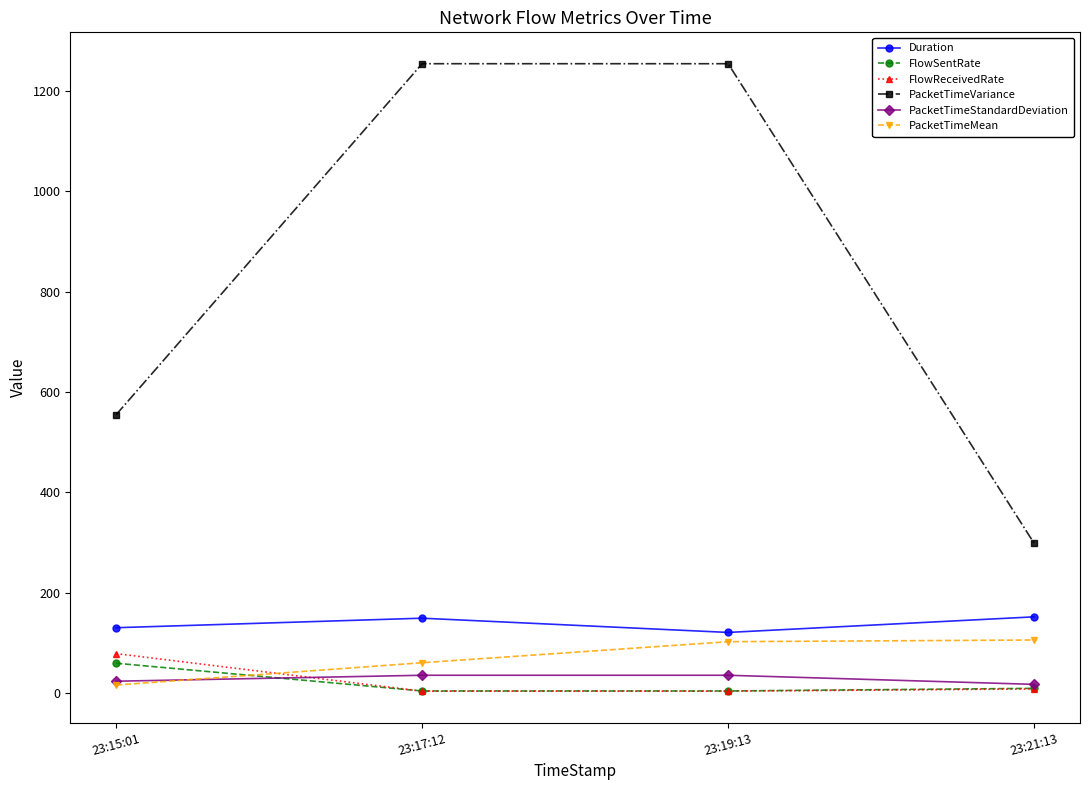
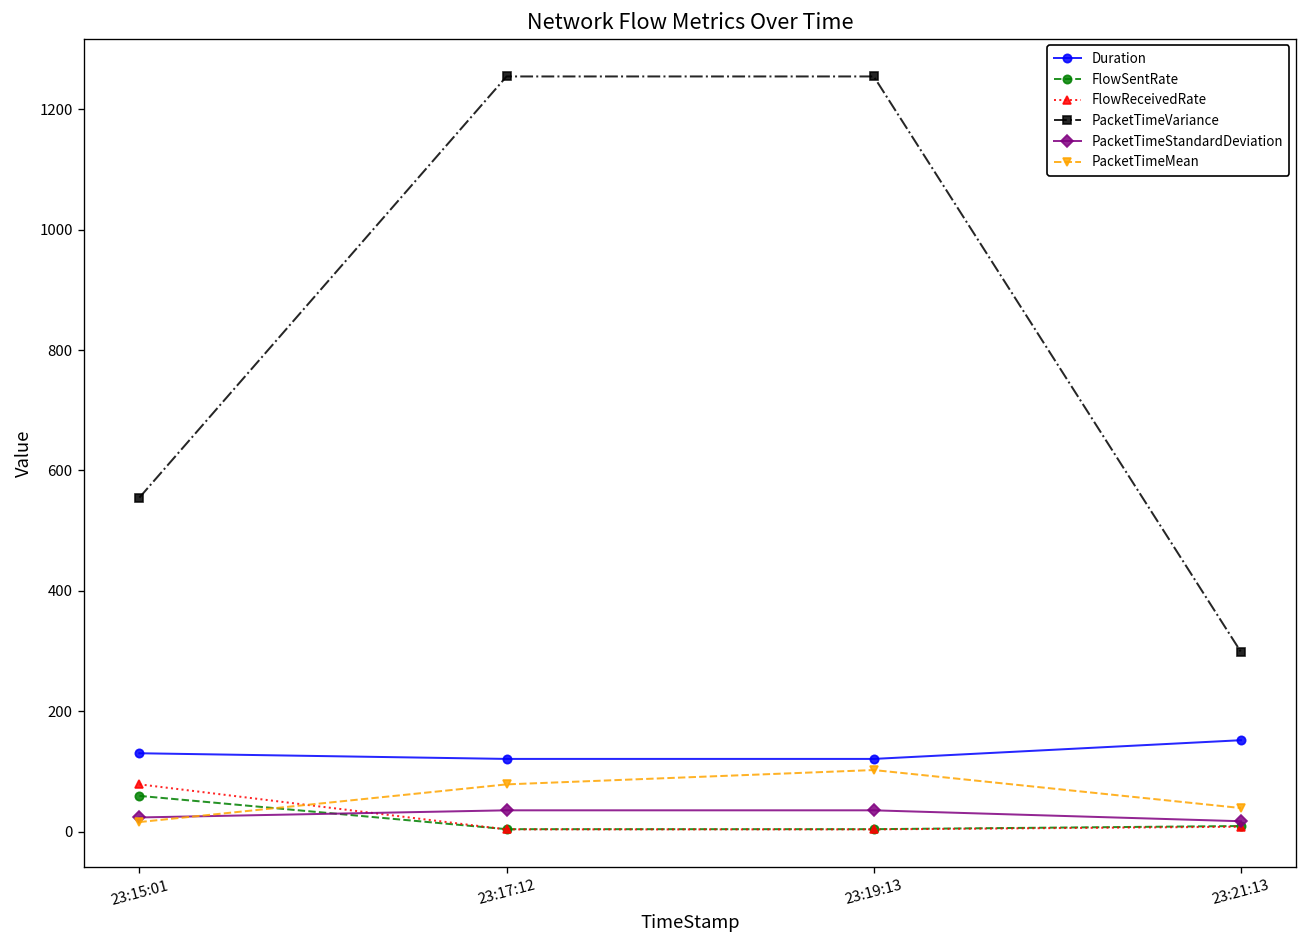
  {
    "Duration": {
      "23:15:01": 130,
-     "23:17:12": 150,
+     "23:17:12": 120,
      "23:19:13": 120,
      "23:21:13": 150
    },
    "FlowSentRate": {
      "23:15:01": 60
    },
    "FlowReceivedRate": {
      "23:15:01": 80
    },
    "PacketTimeVariance": {
      "23:15:01": 550,
      "23:17:12": 1250,
      "23:19:13": 1250,
      "23:21:13": 300
    },
    "PacketTimeStandardDeviation": {
      "23:15:01": 20,
      "23:17:12": 40,
      "23:19:13": 40,
      "23:21:13": 20
    },
    "PacketTimeMean": {
      "23:15:01": 20,
-     "23:17:12": 60,
+     "23:17:12": 80,
      "23:19:13": 100,
-     "23:21:13": 110
+     "23:21:13": 40
    }
  }
